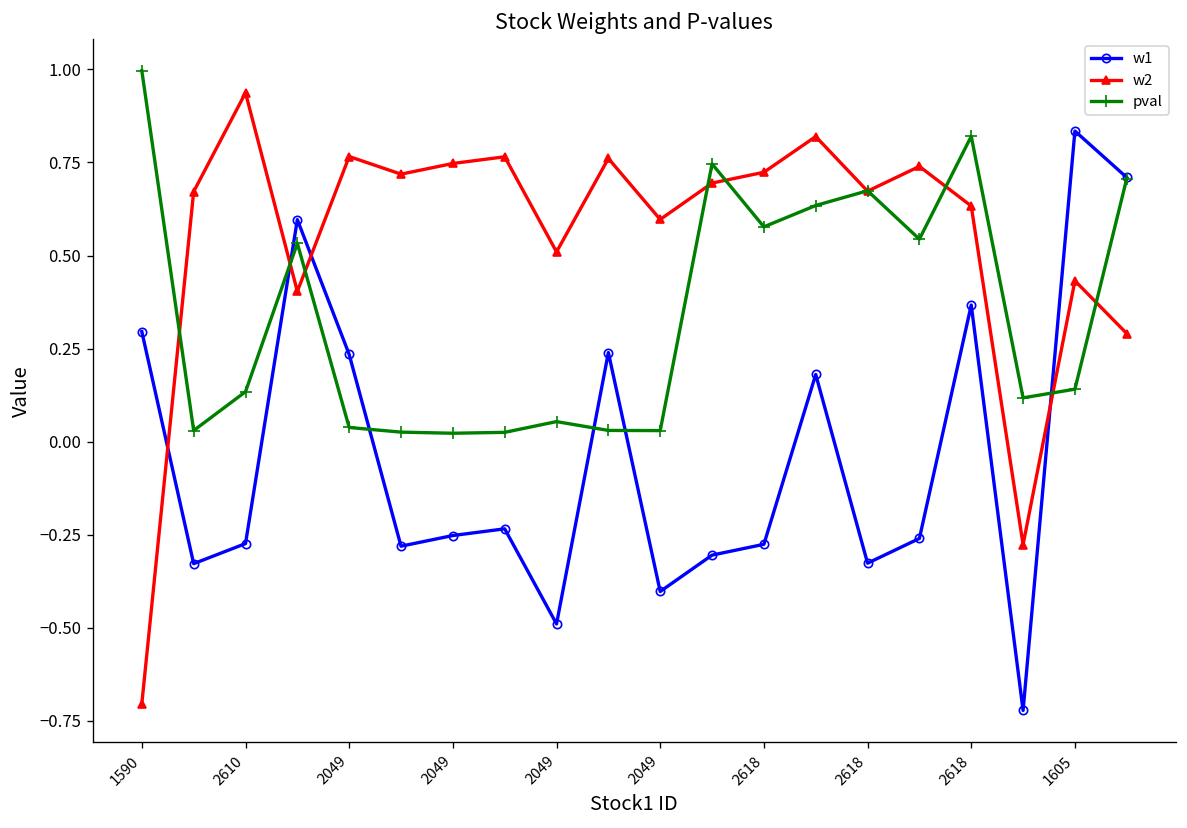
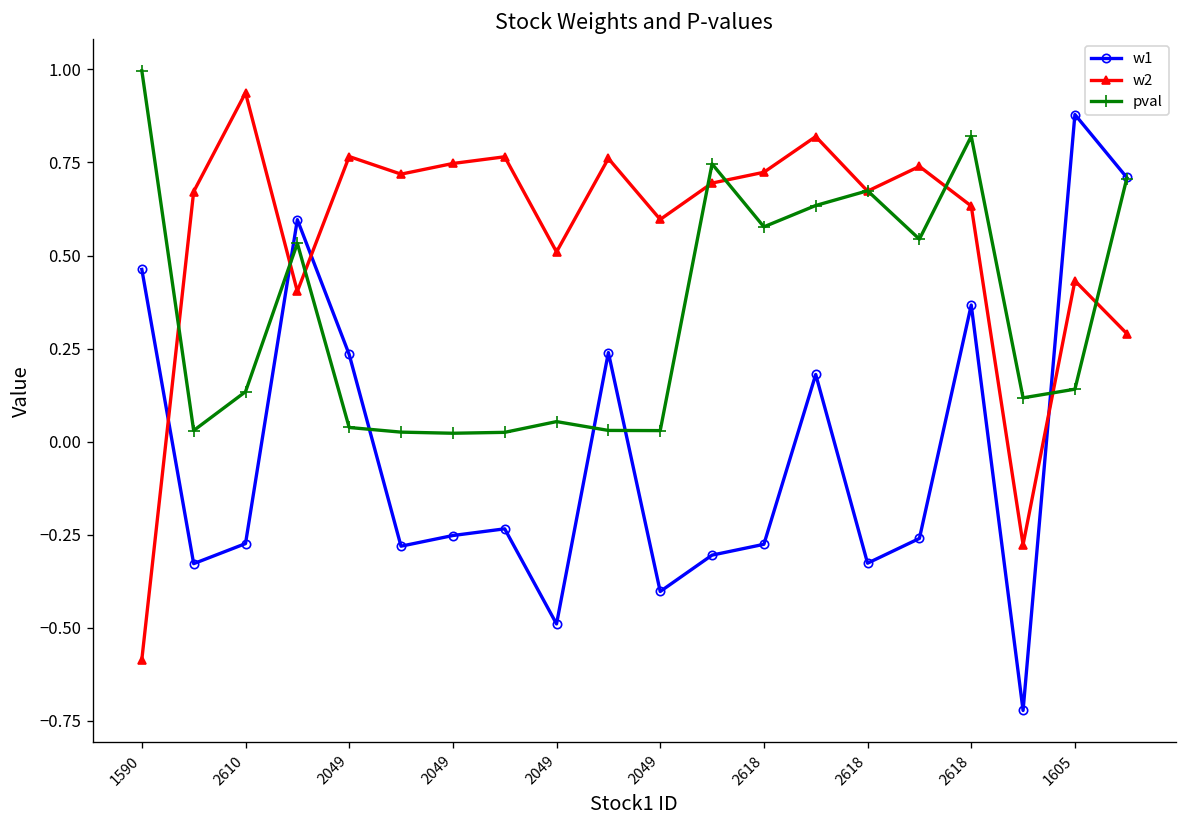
  {
    "w1": {
-     "1590": 0.30,
+     "1590": 0.46,
      "2610": -0.27,
-     "1605": 0.83
+     "1605": 0.88
    },
    "w2": {
-     "1590": -0.70,
+     "1590": -0.59,
      "2610": 0.94,
      "1605": 0.43
    },
    "pval": {
      "1590": 1.00,
      "2610": 0.13,
      "1605": 0.14
    }
  }
